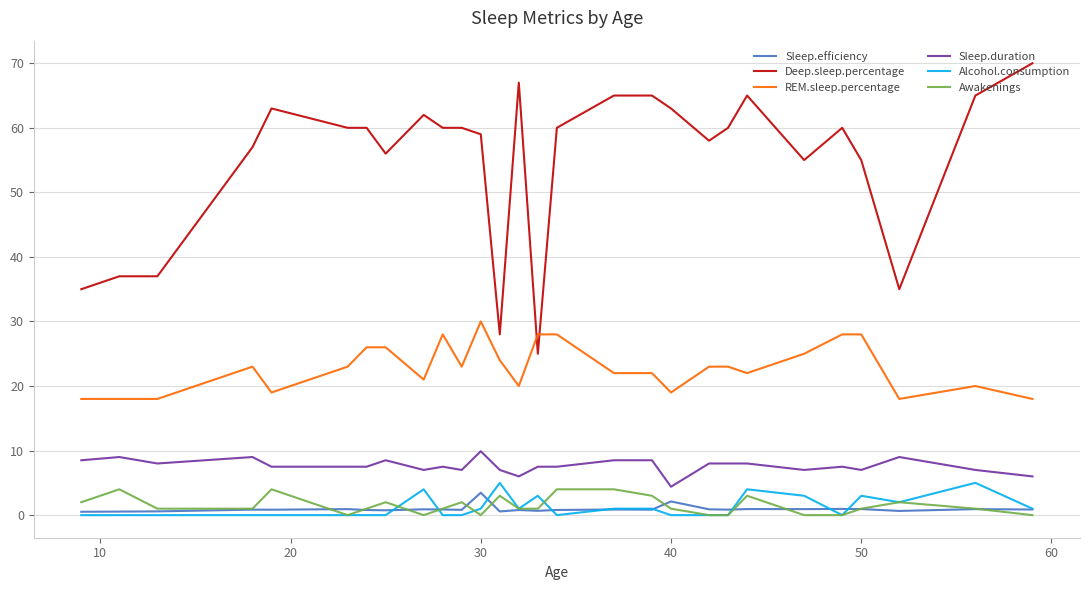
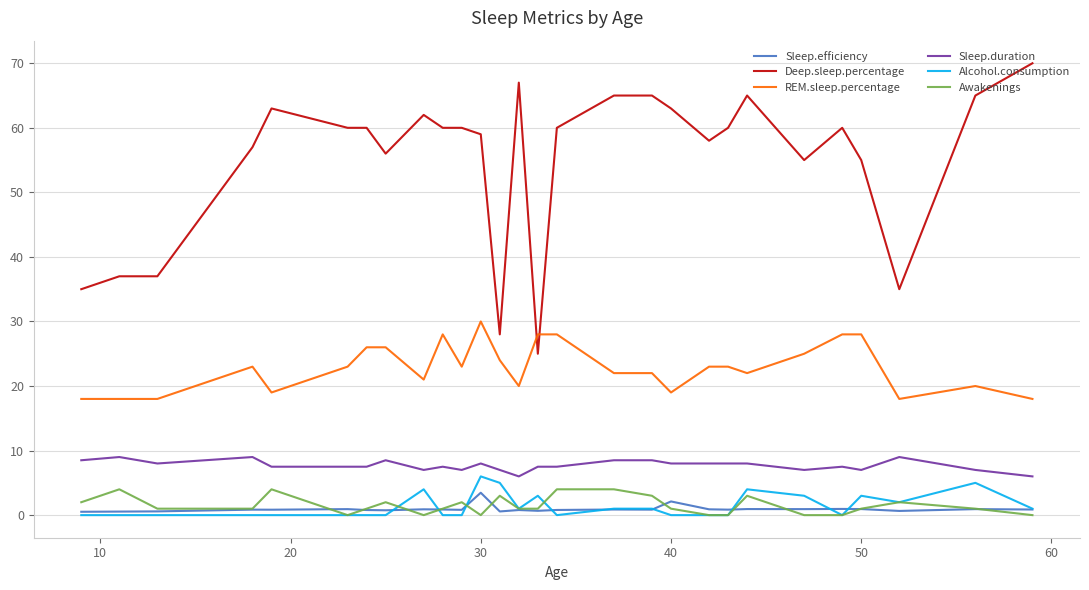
  {
    "Sleep.efficiency": {
      "30": 3,
      "40": 2
    },
    "Deep.sleep.percentage": {
      "30": 59,
      "40": 63,
      "50": 55
    },
    "REM.sleep.percentage": {
      "30": 30,
      "40": 19,
      "50": 28
    },
    "Sleep.duration": {
-     "30": 10,
-     "40": 4,
+     "30": 8,
+     "40": 8,
      "50": 7
    },
    "Alcohol.consumption": {
-     "30": 1,
+     "30": 6,
      "40": 0,
      "50": 3
    },
    "Awakenings": {
      "30": 0,
      "40": 1
    }
  }
